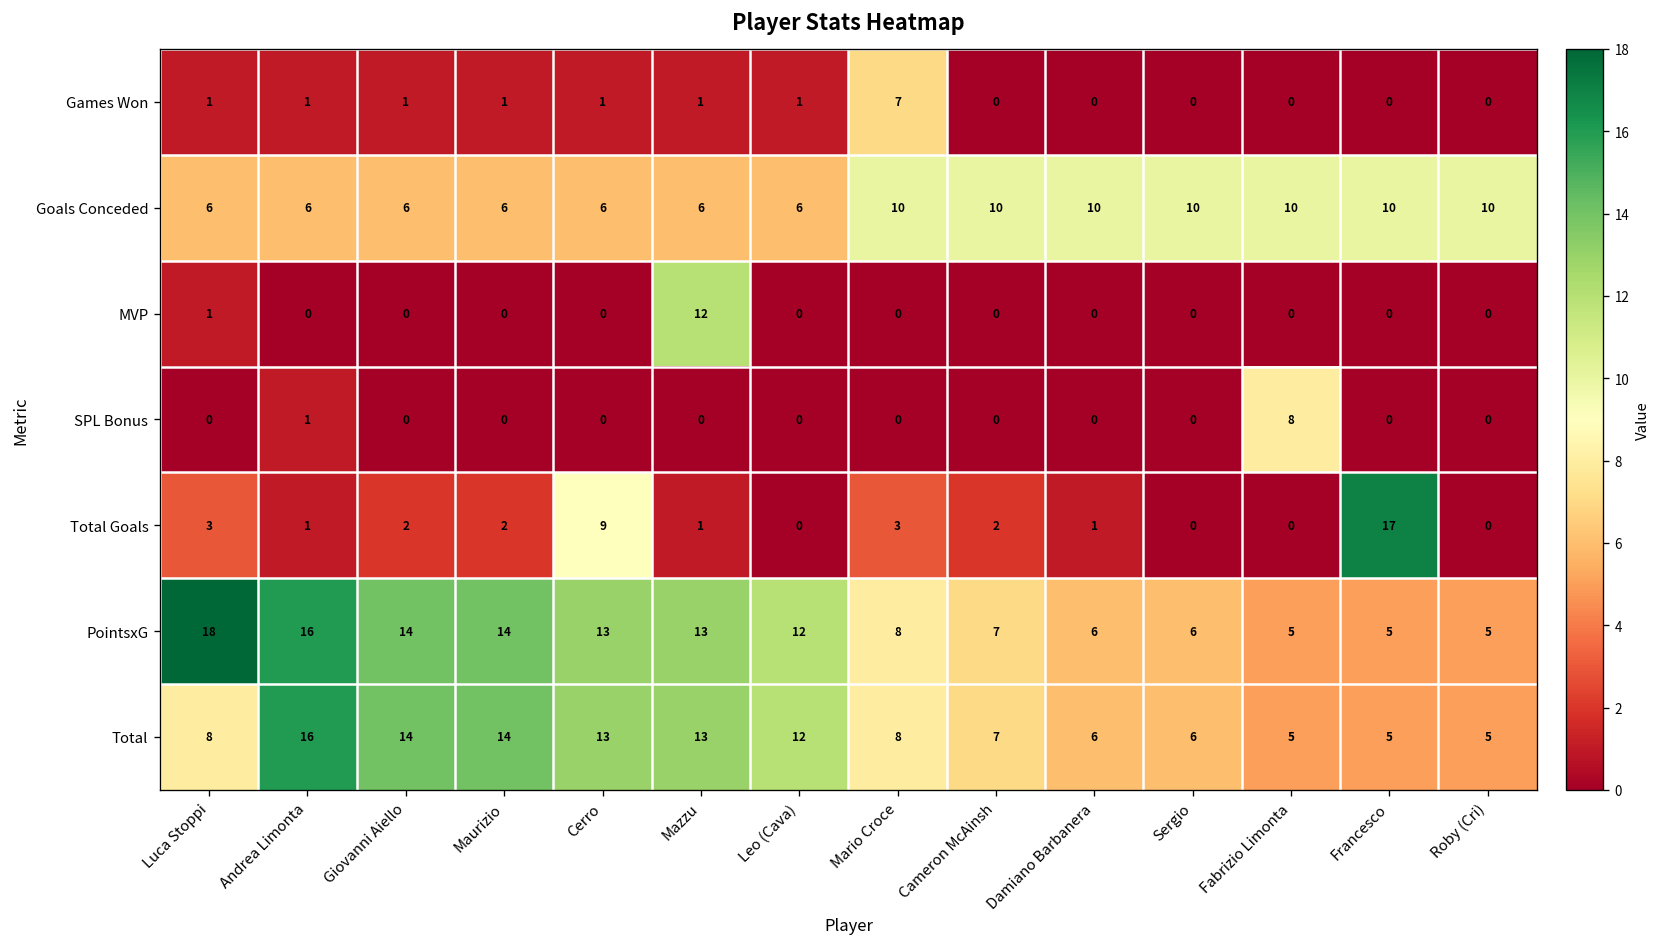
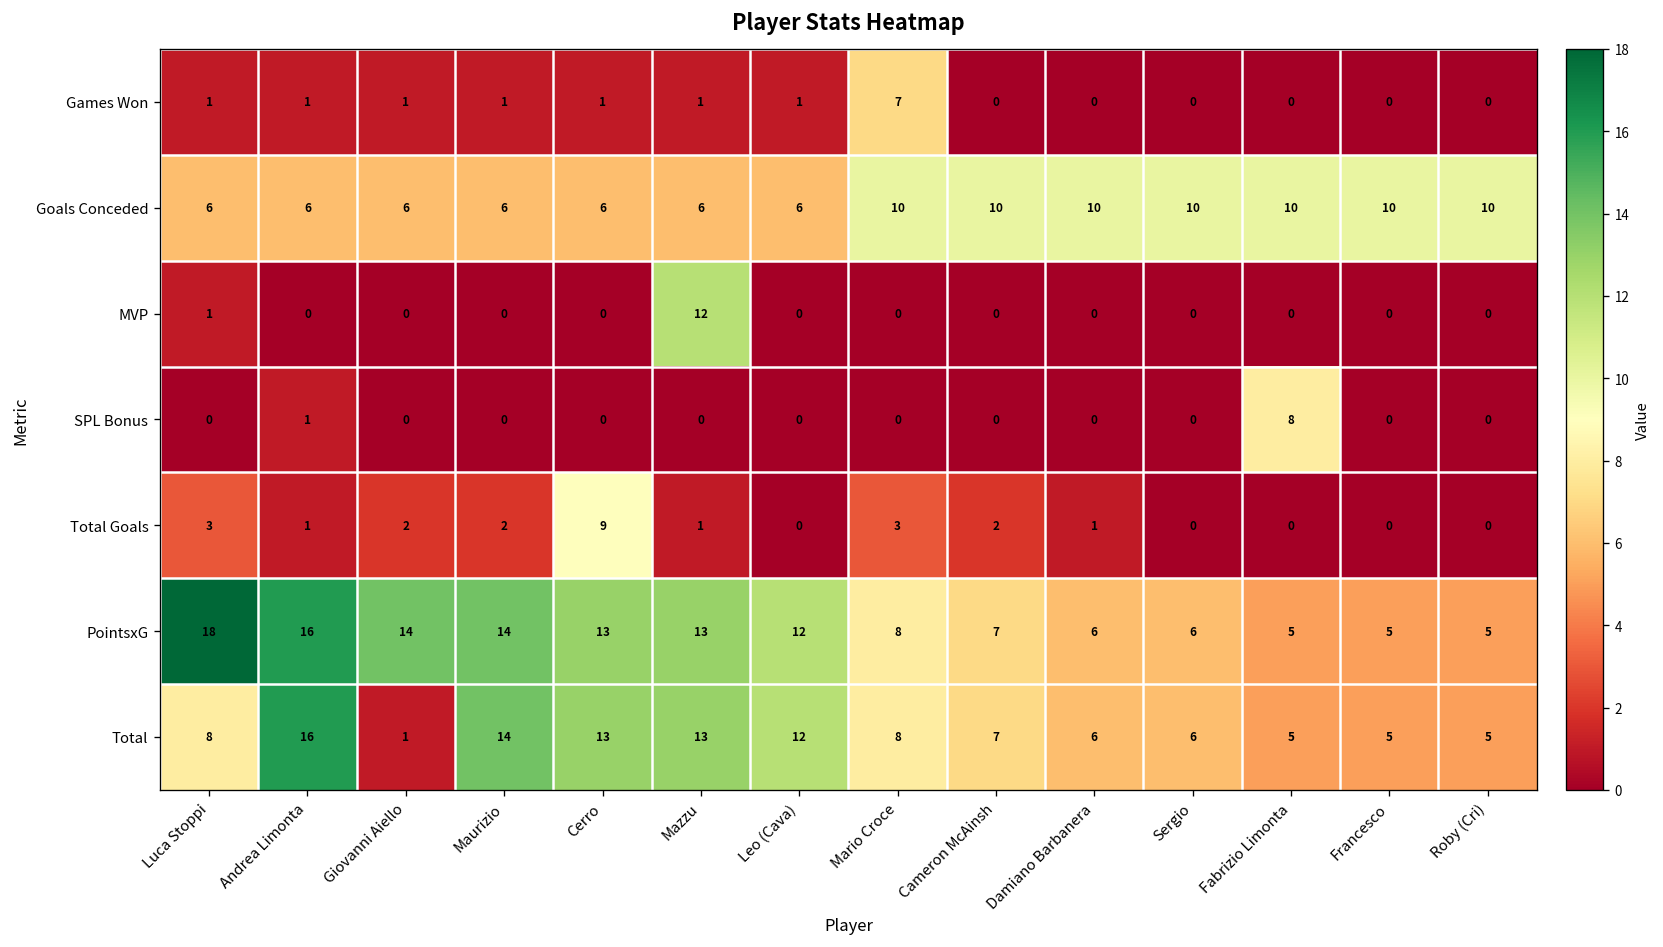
  {
    "Games Won": {
      "Luca Stoppi": 1,
      "Andrea Limonta": 1,
      "Giovanni Aiello": 1,
      "Maurizio": 1,
      "Cerro": 1,
      "Mazzu": 1,
      "Leo (Cava)": 1,
      "Mario Croce": 7,
      "Cameron McAinsh": 0,
      "Damiano Barbanera": 0,
      "Sergio": 0,
      "Fabrizio Limonta": 0,
      "Francesco": 0,
      "Roby (Cri)": 0
    },
    "Goals Conceded": {
      "Luca Stoppi": 6,
      "Andrea Limonta": 6,
      "Giovanni Aiello": 6,
      "Maurizio": 6,
      "Cerro": 6,
      "Mazzu": 6,
      "Leo (Cava)": 6,
      "Mario Croce": 10,
      "Cameron McAinsh": 10,
      "Damiano Barbanera": 10,
      "Sergio": 10,
      "Fabrizio Limonta": 10,
      "Francesco": 10,
      "Roby (Cri)": 10
    },
    "MVP": {
      "Luca Stoppi": 1,
      "Andrea Limonta": 0,
      "Giovanni Aiello": 0,
      "Maurizio": 0,
      "Cerro": 0,
      "Mazzu": 12,
      "Leo (Cava)": 0,
      "Mario Croce": 0,
      "Cameron McAinsh": 0,
      "Damiano Barbanera": 0,
      "Sergio": 0,
      "Fabrizio Limonta": 0,
      "Francesco": 0,
      "Roby (Cri)": 0
    },
    "SPL Bonus": {
      "Luca Stoppi": 0,
      "Andrea Limonta": 1,
      "Giovanni Aiello": 0,
      "Maurizio": 0,
      "Cerro": 0,
      "Mazzu": 0,
      "Leo (Cava)": 0,
      "Mario Croce": 0,
      "Cameron McAinsh": 0,
      "Damiano Barbanera": 0,
      "Sergio": 0,
      "Fabrizio Limonta": 8,
      "Francesco": 0,
      "Roby (Cri)": 0
    },
    "Total Goals": {
      "Luca Stoppi": 3,
      "Andrea Limonta": 1,
      "Giovanni Aiello": 2,
      "Maurizio": 2,
      "Cerro": 9,
      "Mazzu": 1,
      "Leo (Cava)": 0,
      "Mario Croce": 3,
      "Cameron McAinsh": 2,
      "Damiano Barbanera": 1,
      "Sergio": 0,
      "Fabrizio Limonta": 0,
-     "Francesco": 17,
+     "Francesco": 0,
      "Roby (Cri)": 0
    },
    "PointsxG": {
      "Luca Stoppi": 18,
      "Andrea Limonta": 16,
      "Giovanni Aiello": 14,
      "Maurizio": 14,
      "Cerro": 13,
      "Mazzu": 13,
      "Leo (Cava)": 12,
      "Mario Croce": 8,
      "Cameron McAinsh": 7,
      "Damiano Barbanera": 6,
      "Sergio": 6,
      "Fabrizio Limonta": 5,
      "Francesco": 5,
      "Roby (Cri)": 5
    },
    "Total": {
      "Luca Stoppi": 8,
      "Andrea Limonta": 16,
-     "Giovanni Aiello": 14,
+     "Giovanni Aiello": 1,
      "Maurizio": 14,
      "Cerro": 13,
      "Mazzu": 13,
      "Leo (Cava)": 12,
      "Mario Croce": 8,
      "Cameron McAinsh": 7,
      "Damiano Barbanera": 6,
      "Sergio": 6,
      "Fabrizio Limonta": 5,
      "Francesco": 5,
      "Roby (Cri)": 5
    }
  }
